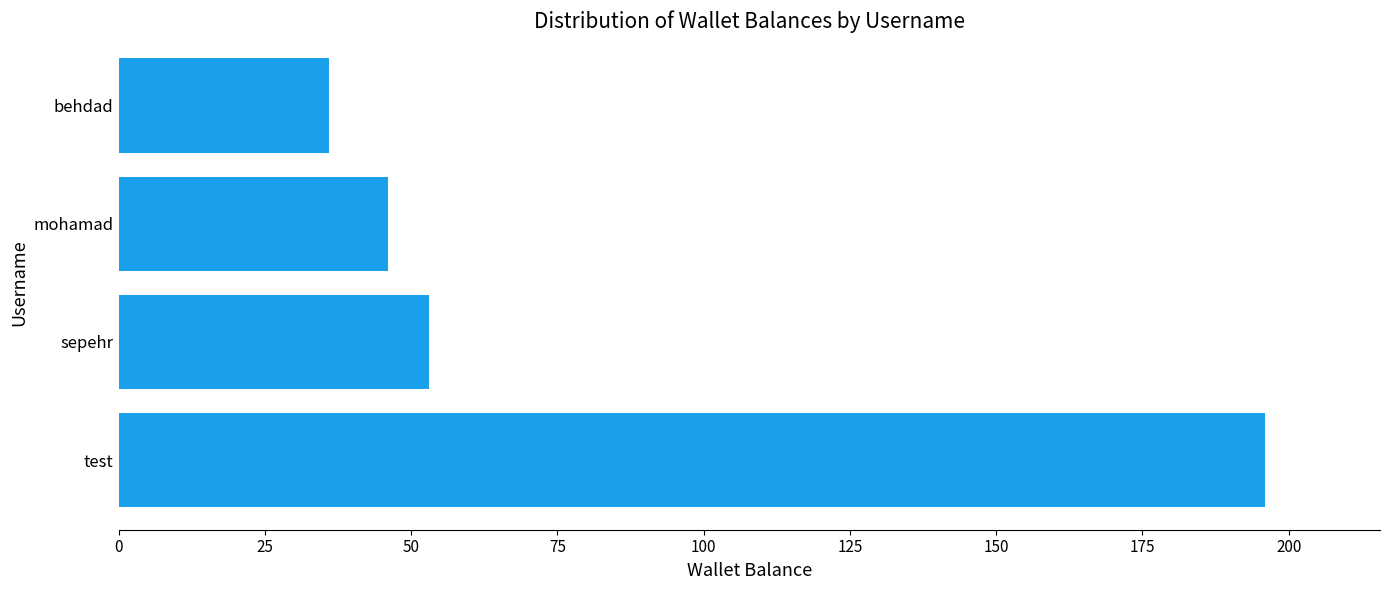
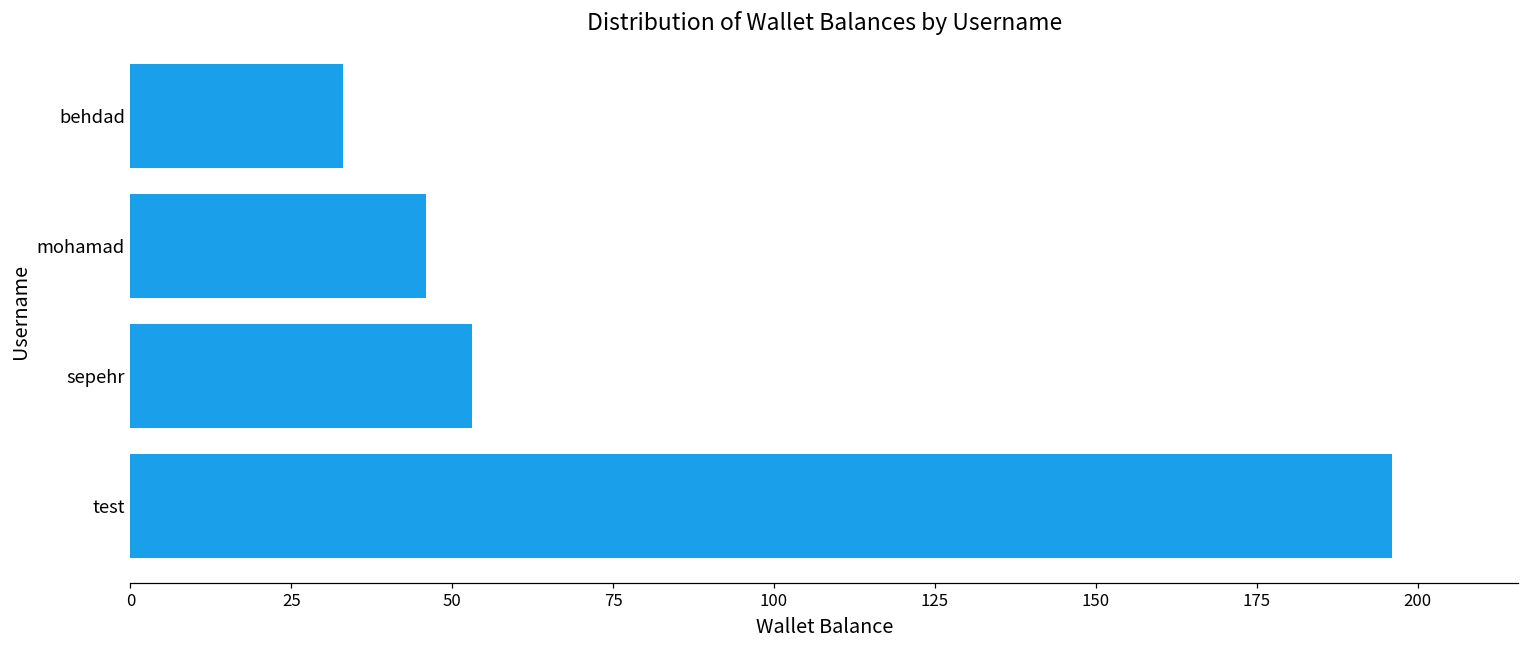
  {
-   "behdad": 36,
+   "behdad": 33,
    "mohamad": 46,
    "sepehr": 53,
    "test": 196
  }
